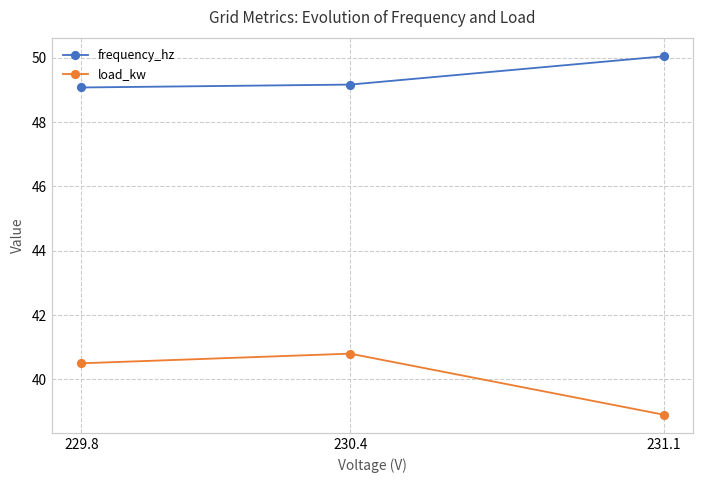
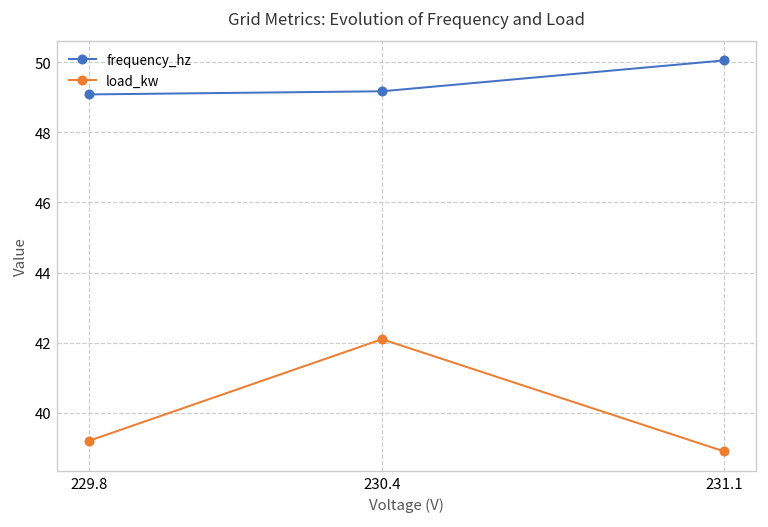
  {
    "frequency_hz": {
      "229.8": 49.1,
      "230.4": 49.2,
      "231.1": 50.1
    },
    "load_kw": {
-     "229.8": 40.5,
-     "230.4": 40.8,
+     "229.8": 39.2,
+     "230.4": 42.1,
      "231.1": 38.9
    }
  }
